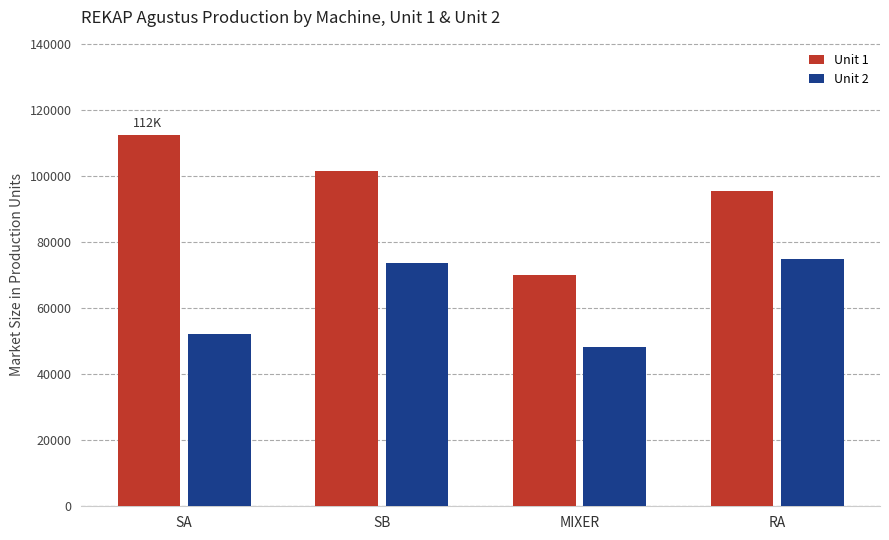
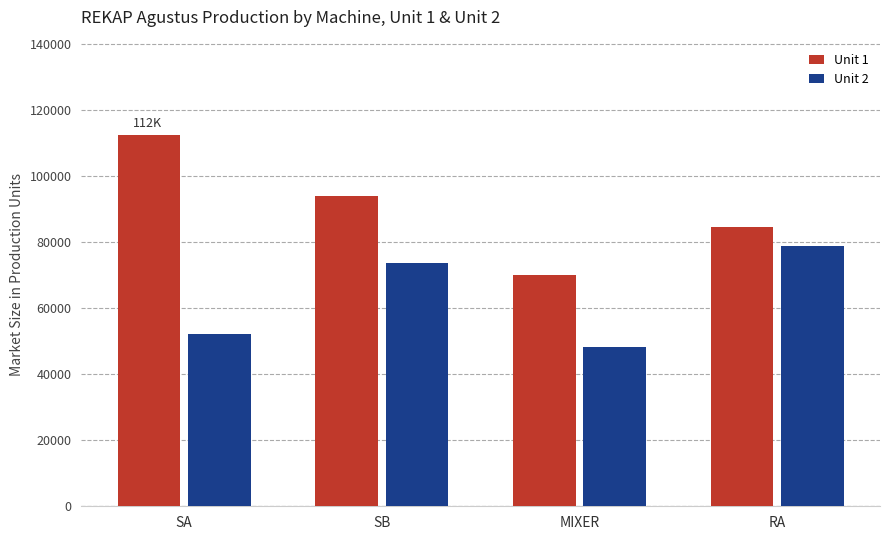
  {
    "Unit 1": {
-     "SB": 101000,
+     "SB": 94000,
      "MIXER": 70000,
-     "RA": 95000
+     "RA": 85000
    },
    "Unit 2": {
      "SA": 52000,
      "SB": 74000,
      "MIXER": 48000,
-     "RA": 75000
+     "RA": 79000
    }
  }
